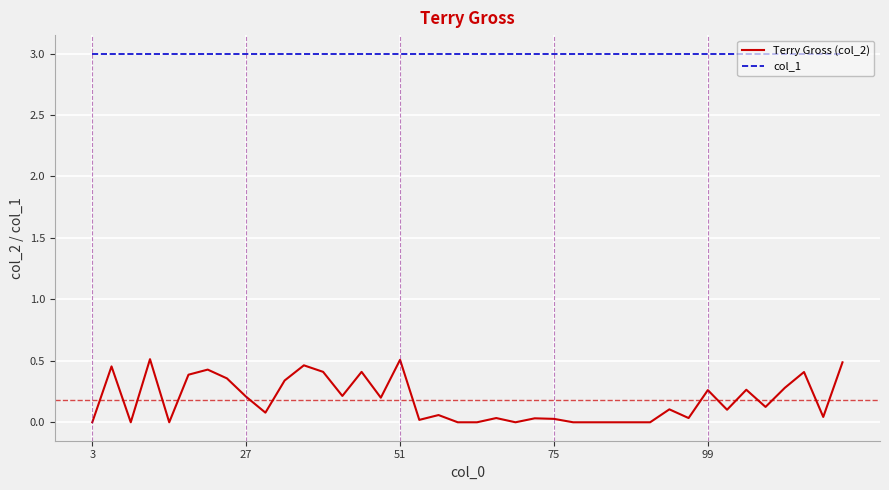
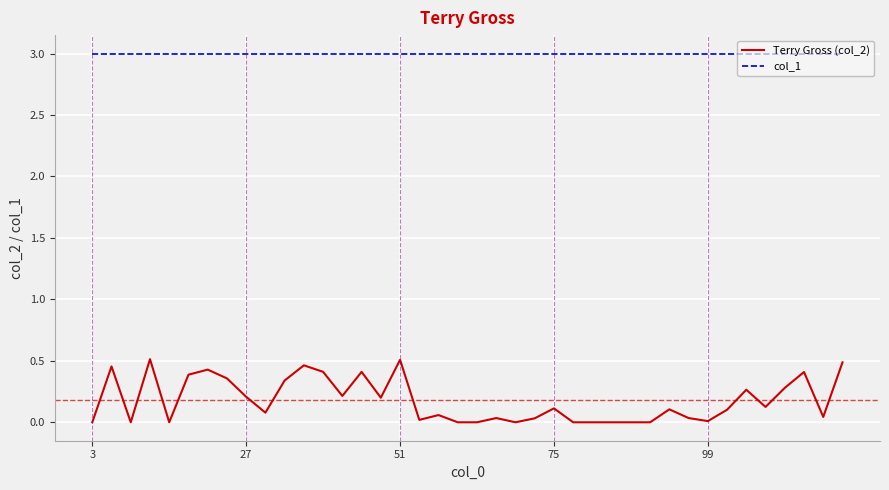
  {
    "Terry Gross (col_2)": {
      "3": 0.00,
      "27": 0.21,
      "51": 0.51,
-     "75": 0.03,
-     "99": 0.26
+     "75": 0.11,
+     "99": 0.01
    },
    "col_1": {
      "3": 3.00,
      "27": 3.00,
      "51": 3.00,
      "75": 3.00,
      "99": 3.00
    }
  }
